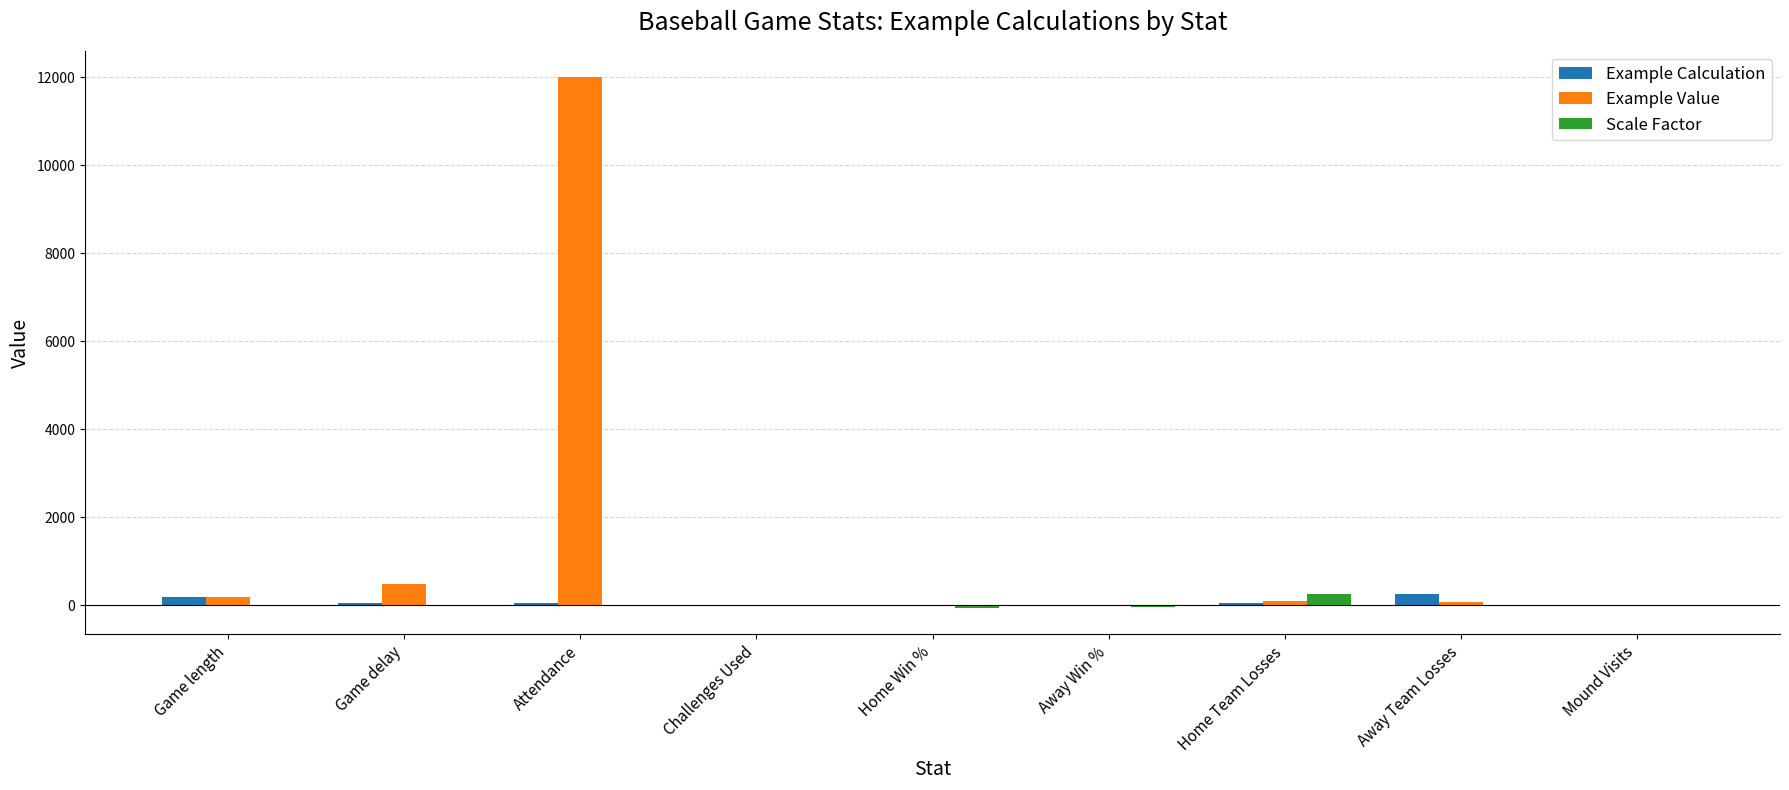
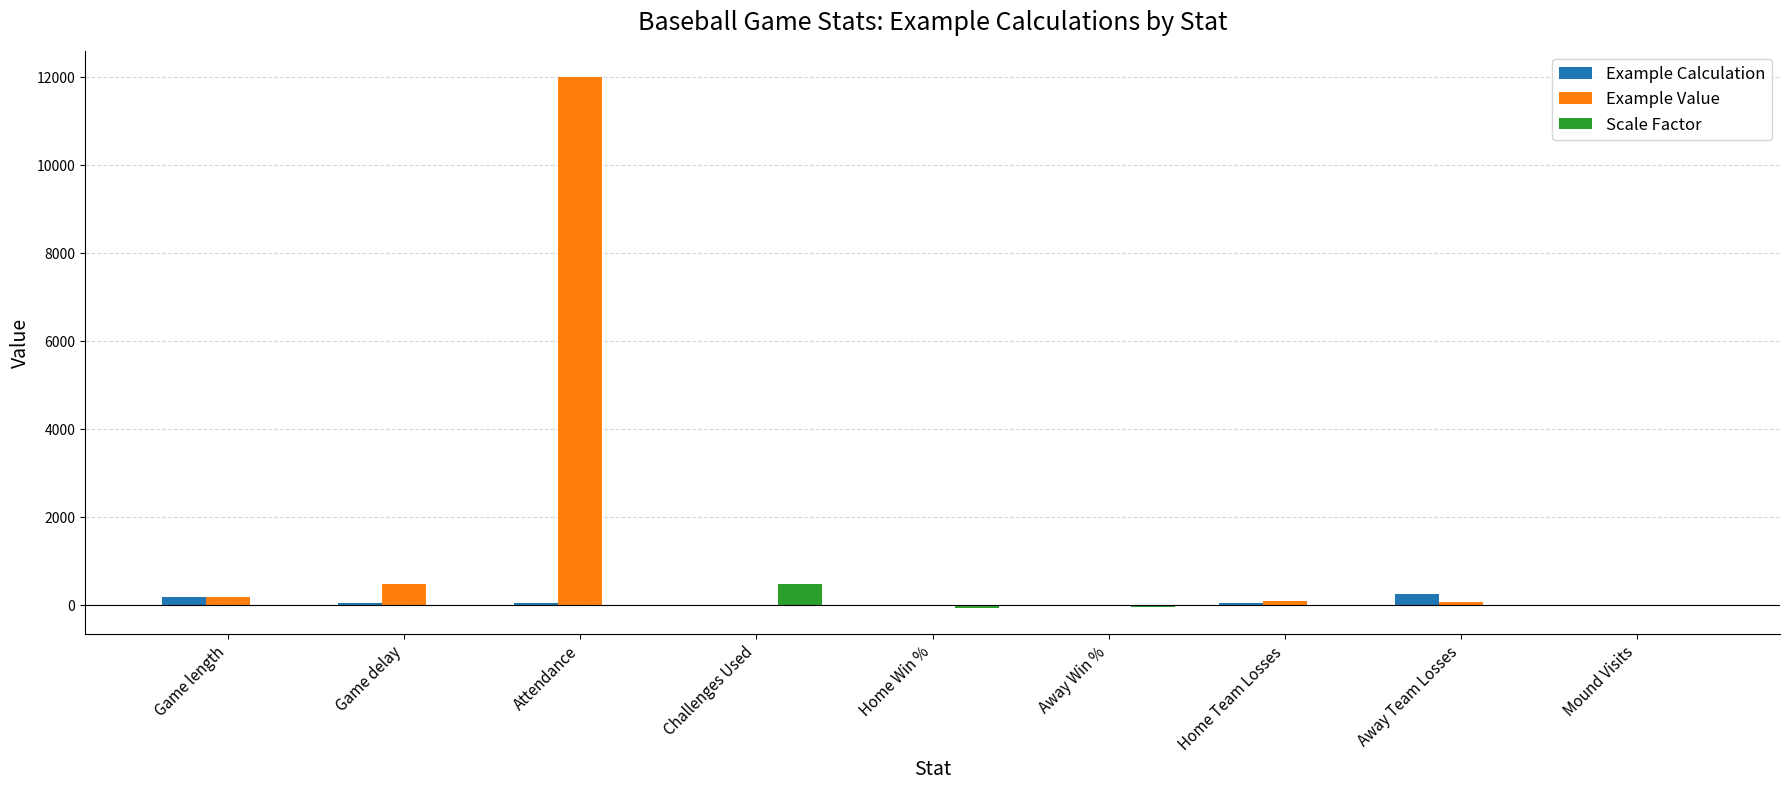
  {
    "Example Calculation": {
      "Game length": 200,
      "Attendance": 100,
      "Away Team Losses": 200
    },
    "Example Value": {
      "Game length": 200,
      "Game delay": 500,
      "Attendance": 12000,
      "Home Team Losses": 100,
      "Away Team Losses": 100
    },
    "Scale Factor": {
-     "Challenges Used": 0,
+     "Challenges Used": 500,
      "Home Win %": -100,
-     "Home Team Losses": 200
+     "Home Team Losses": 0
    }
  }
